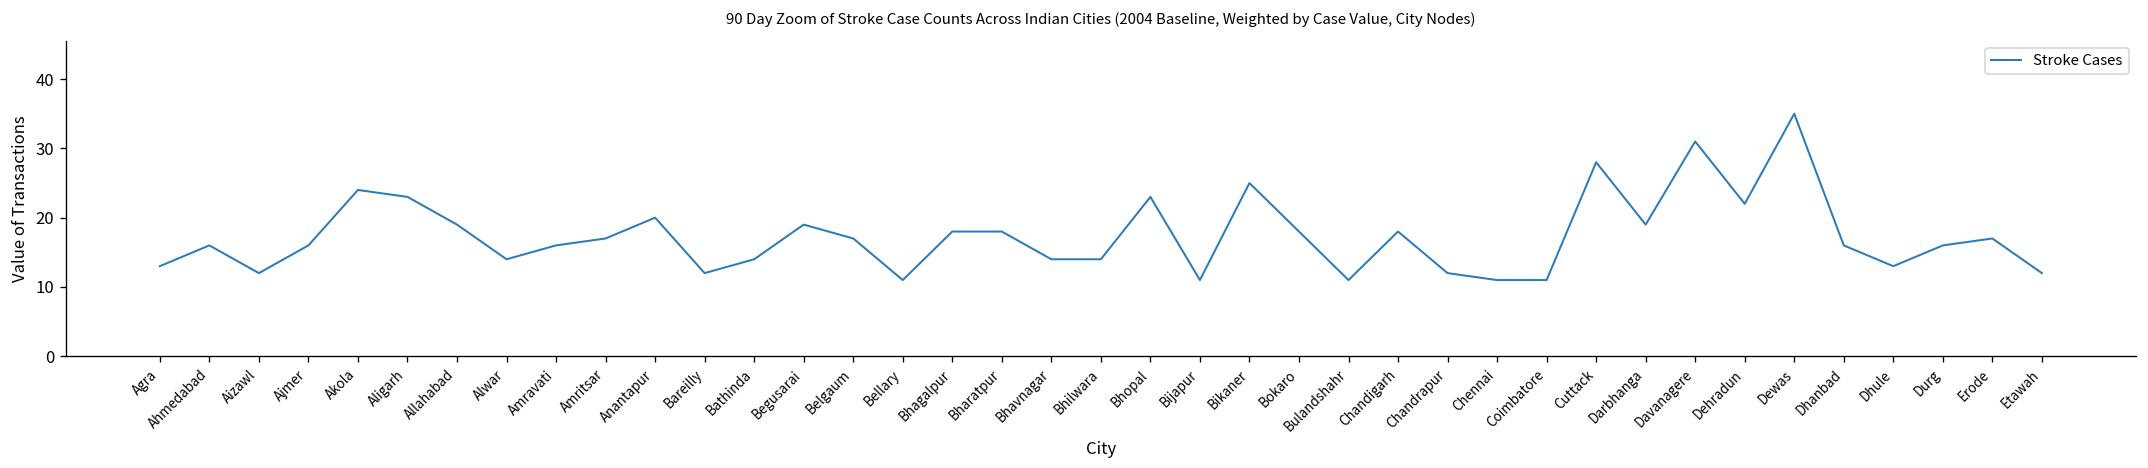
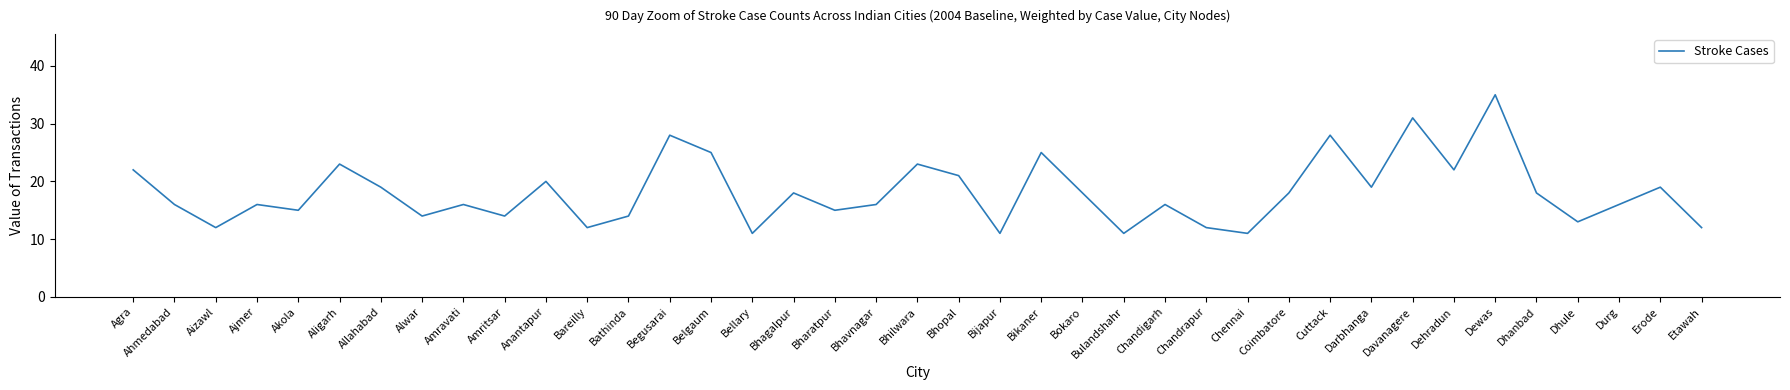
  {
-   "Agra": 13,
+   "Agra": 22,
    "Ahmedabad": 16,
    "Aizawl": 12,
    "Ajmer": 16,
-   "Akola": 24,
+   "Akola": 15,
    "Aligarh": 23,
    "Allahabad": 19,
    "Alwar": 14,
    "Amravati": 16,
-   "Amritsar": 17,
+   "Amritsar": 14,
    "Anantapur": 20,
    "Bareilly": 12,
    "Bathinda": 14,
-   "Begusarai": 19,
-   "Belgaum": 17,
+   "Begusarai": 28,
+   "Belgaum": 25,
    "Bellary": 11,
    "Bhagalpur": 18,
-   "Bharatpur": 18,
-   "Bhavnagar": 14,
-   "Bhilwara": 14,
-   "Bhopal": 23,
+   "Bharatpur": 15,
+   "Bhavnagar": 16,
+   "Bhilwara": 23,
+   "Bhopal": 21,
    "Bijapur": 11,
    "Bikaner": 25,
    "Bokaro": 18,
    "Bulandshahr": 11,
-   "Chandigarh": 18,
+   "Chandigarh": 16,
    "Chandrapur": 12,
    "Chennai": 11,
-   "Coimbatore": 11,
+   "Coimbatore": 18,
    "Cuttack": 28,
    "Darbhanga": 19,
    "Davanagere": 31,
    "Dehradun": 22,
    "Dewas": 35,
-   "Dhanbad": 16,
+   "Dhanbad": 18,
    "Dhule": 13,
    "Durg": 16,
-   "Erode": 17,
+   "Erode": 19,
    "Etawah": 12
  }
